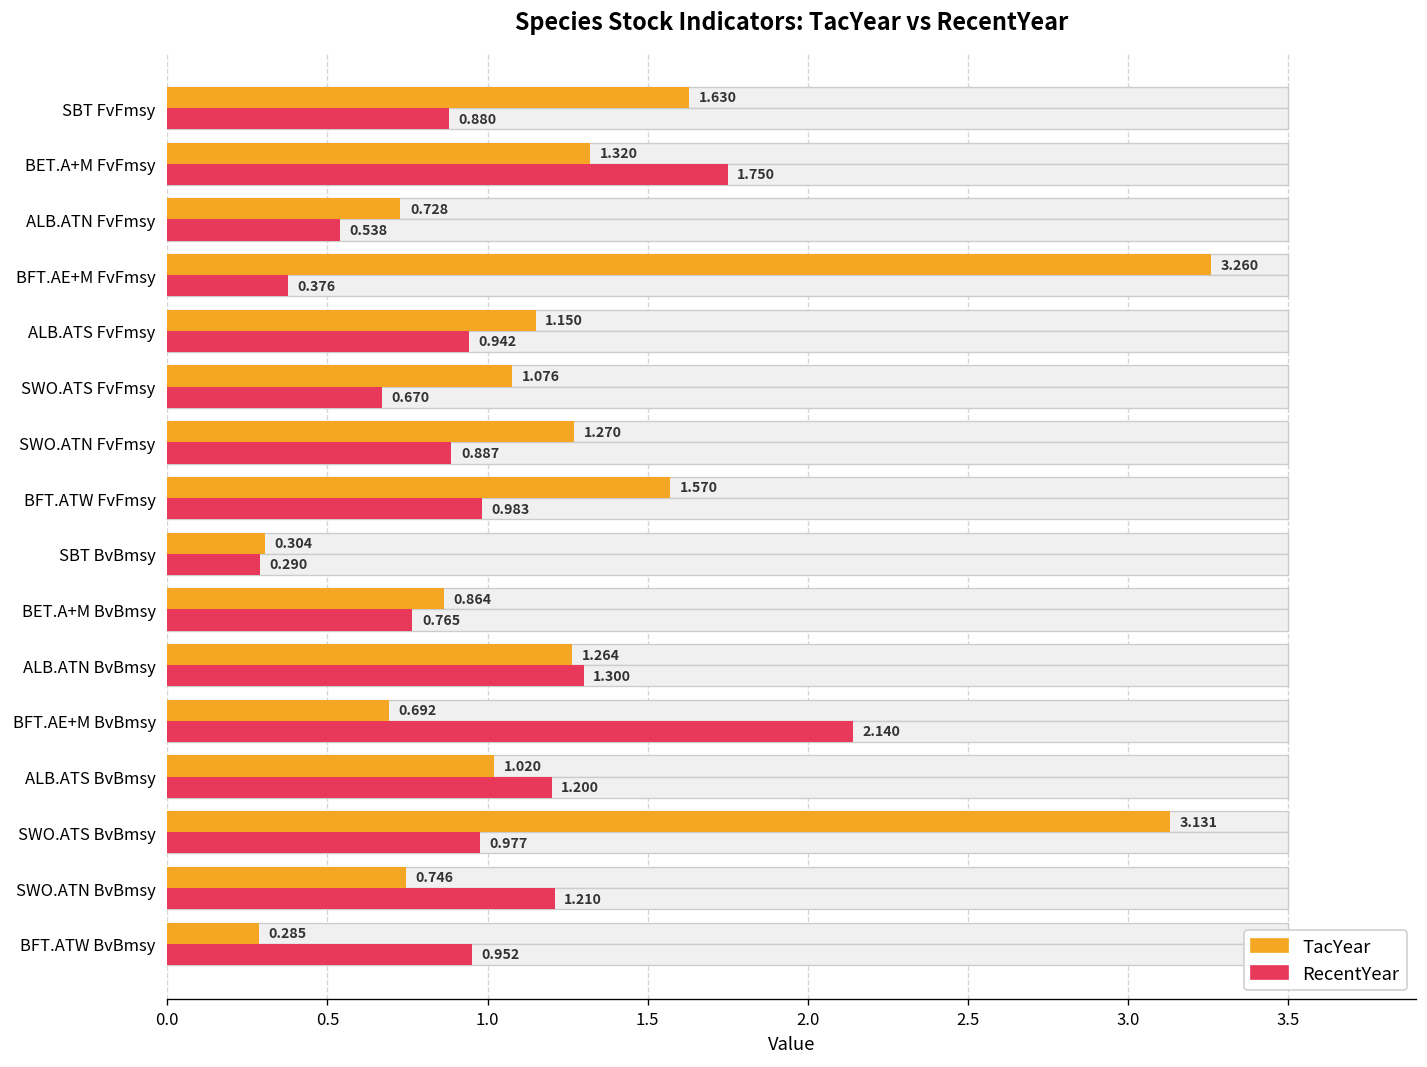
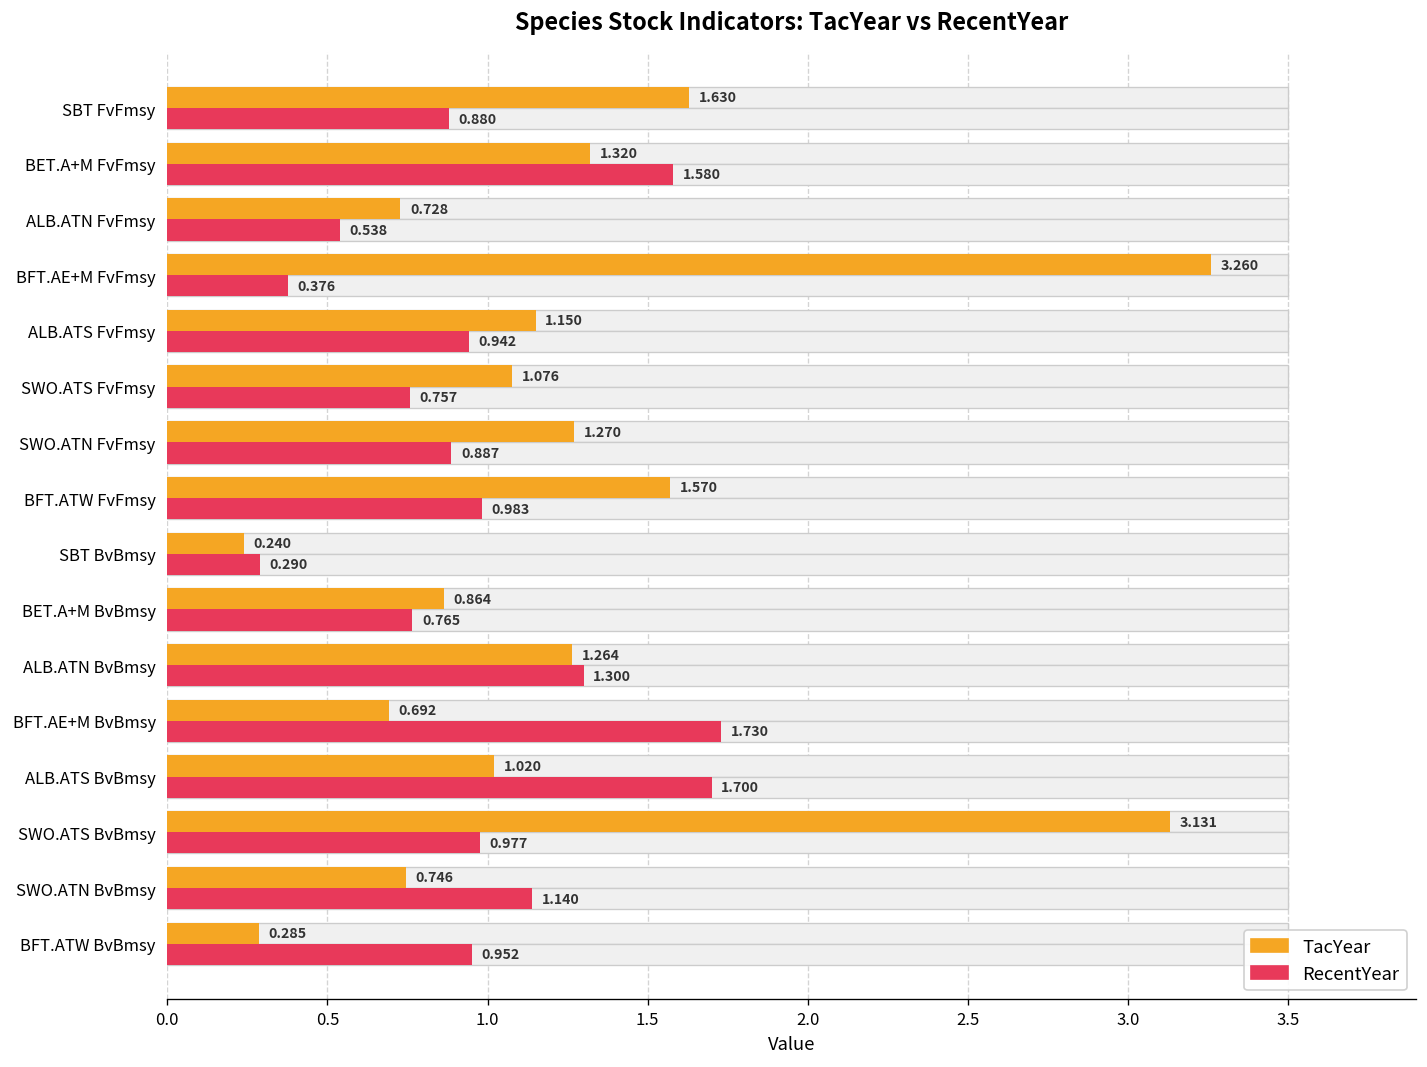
  {
    "TacYear": {
-     "SBT BvBmsy": 0.304
+     "SBT BvBmsy": 0.240
    },
    "RecentYear": {
-     "BET.A+M FvFmsy": 1.750,
-     "SWO.ATS FvFmsy": 0.670,
-     "BFT.AE+M BvBmsy": 2.140,
-     "ALB.ATS BvBmsy": 1.200,
-     "SWO.ATN BvBmsy": 1.210
+     "BET.A+M FvFmsy": 1.580,
+     "SWO.ATS FvFmsy": 0.757,
+     "BFT.AE+M BvBmsy": 1.730,
+     "ALB.ATS BvBmsy": 1.700,
+     "SWO.ATN BvBmsy": 1.140
    }
  }
